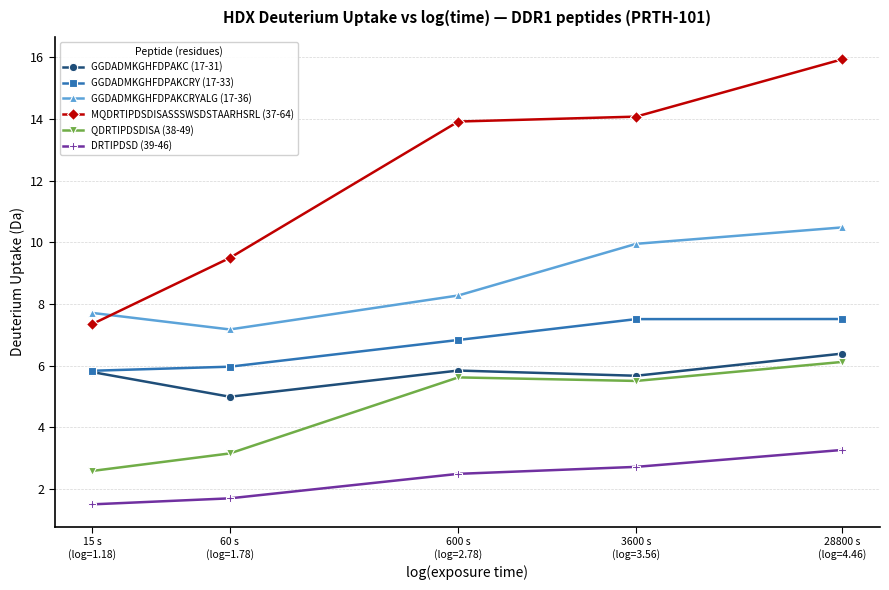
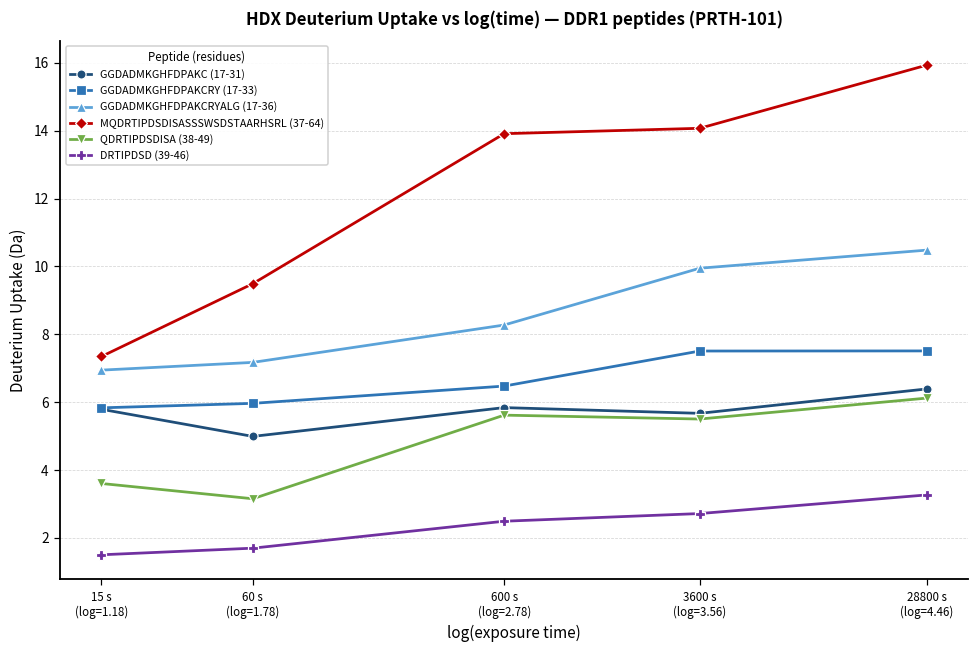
  {
    "GGDADMKGHFDPAKC (17-31)": {
      "60 s (log=1.78)": 5.0,
      "600 s (log=2.78)": 5.8,
      "3600 s (log=3.56)": 5.7,
      "28800 s (log=4.46)": 6.4
    },
    "GGDADMKGHFDPAKCRY (17-33)": {
      "60 s (log=1.78)": 6.0,
-     "600 s (log=2.78)": 6.8,
+     "600 s (log=2.78)": 6.5,
      "3600 s (log=3.56)": 7.5,
      "28800 s (log=4.46)": 7.5
    },
    "GGDADMKGHFDPAKCRYALG (17-36)": {
-     "15 s (log=1.18)": 7.7,
+     "15 s (log=1.18)": 6.9,
      "60 s (log=1.78)": 7.2,
      "600 s (log=2.78)": 8.3,
      "3600 s (log=3.56)": 9.9,
      "28800 s (log=4.46)": 10.5
    },
    "MQDRTIPDSDISASSSWSDSTAARHSRL (37-64)": {
      "15 s (log=1.18)": 7.3,
      "60 s (log=1.78)": 9.5,
      "600 s (log=2.78)": 13.9,
      "3600 s (log=3.56)": 14.1,
      "28800 s (log=4.46)": 15.9
    },
    "QDRTIPDSDISA (38-49)": {
-     "15 s (log=1.18)": 2.6,
+     "15 s (log=1.18)": 3.6,
      "60 s (log=1.78)": 3.2,
      "600 s (log=2.78)": 5.6,
      "3600 s (log=3.56)": 5.5,
      "28800 s (log=4.46)": 6.1
    },
    "DRTIPDSD (39-46)": {
      "15 s (log=1.18)": 1.5,
      "60 s (log=1.78)": 1.7,
      "600 s (log=2.78)": 2.5,
      "3600 s (log=3.56)": 2.7,
      "28800 s (log=4.46)": 3.3
    }
  }
